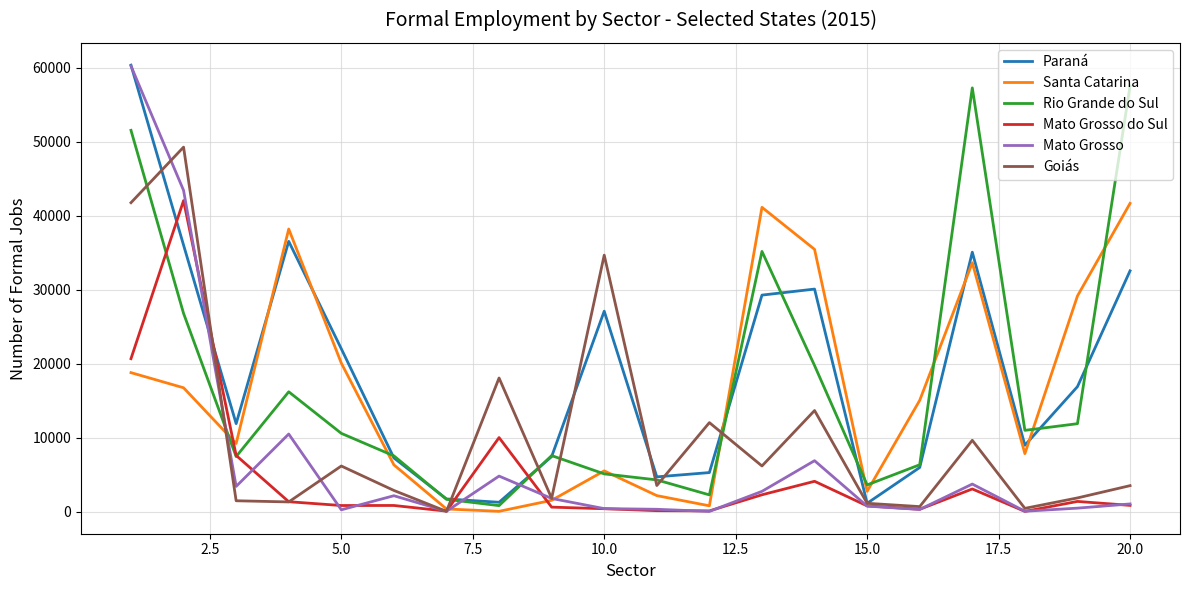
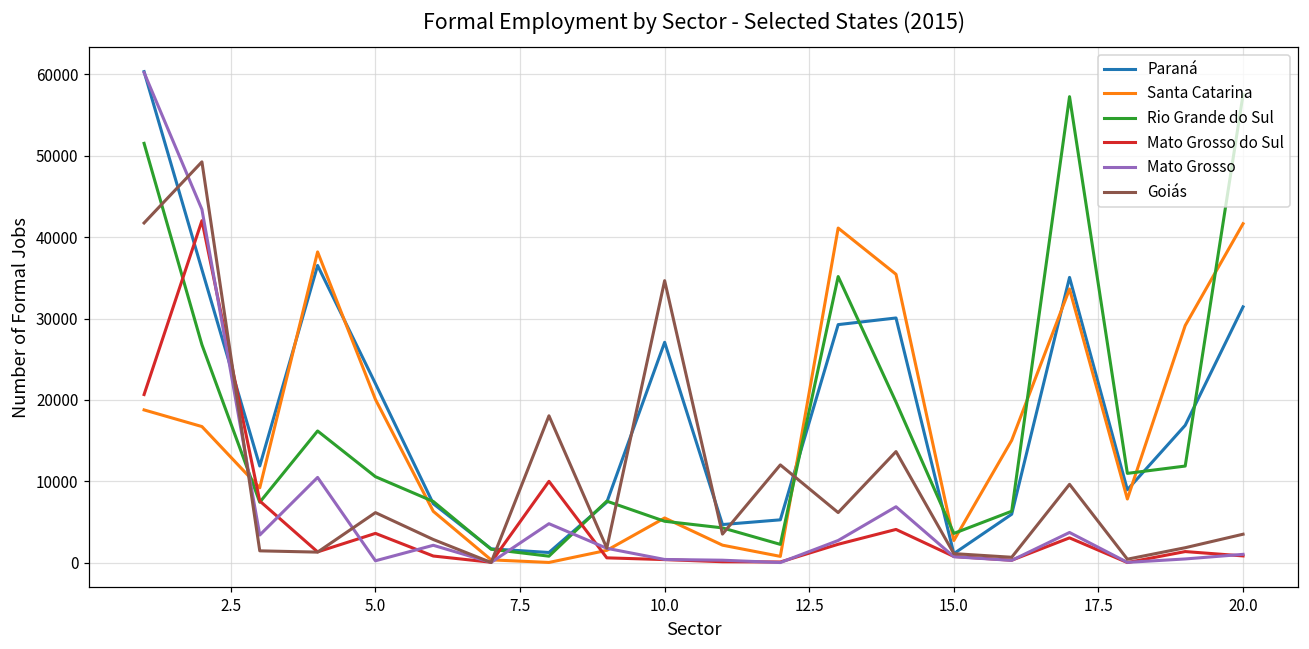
  {
    "Paraná": {
      "5.0": 22000,
      "10.0": 27000,
-     "20.0": 33000
+     "20.0": 31000
    },
    "Santa Catarina": {
      "5.0": 20000,
      "10.0": 5000,
      "15.0": 3000,
      "20.0": 42000
    },
    "Rio Grande do Sul": {
      "5.0": 11000,
      "10.0": 5000,
      "15.0": 4000
    },
    "Mato Grosso do Sul": {
-     "5.0": 1000
+     "5.0": 4000
    },
    "Mato Grosso": {
      "5.0": 0
    },
    "Goiás": {
      "5.0": 6000,
      "10.0": 35000,
      "20.0": 3000
    }
  }
